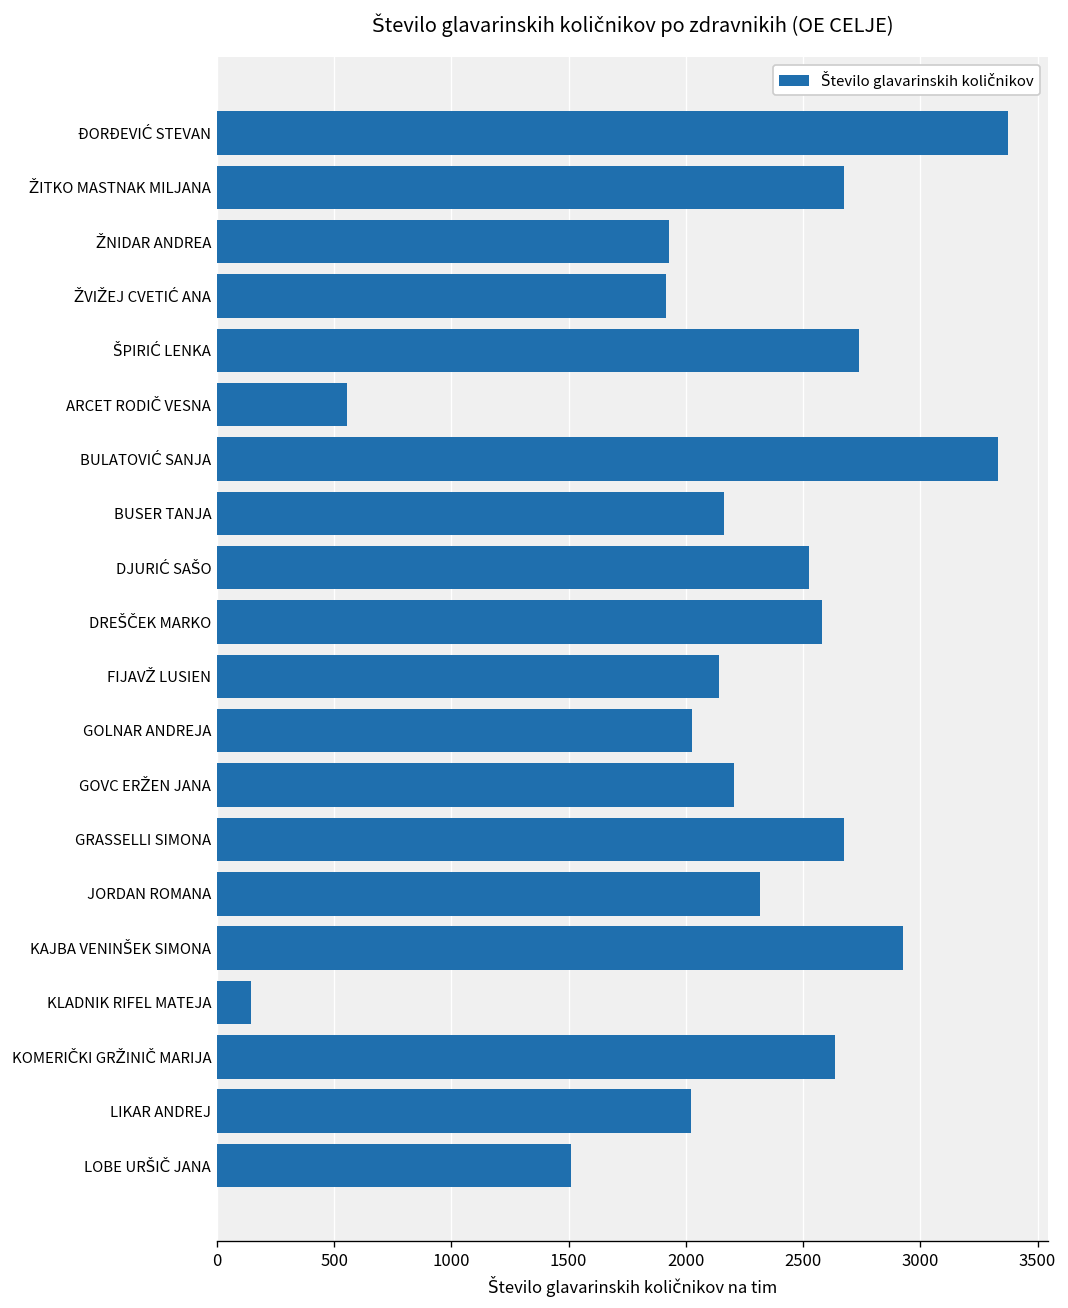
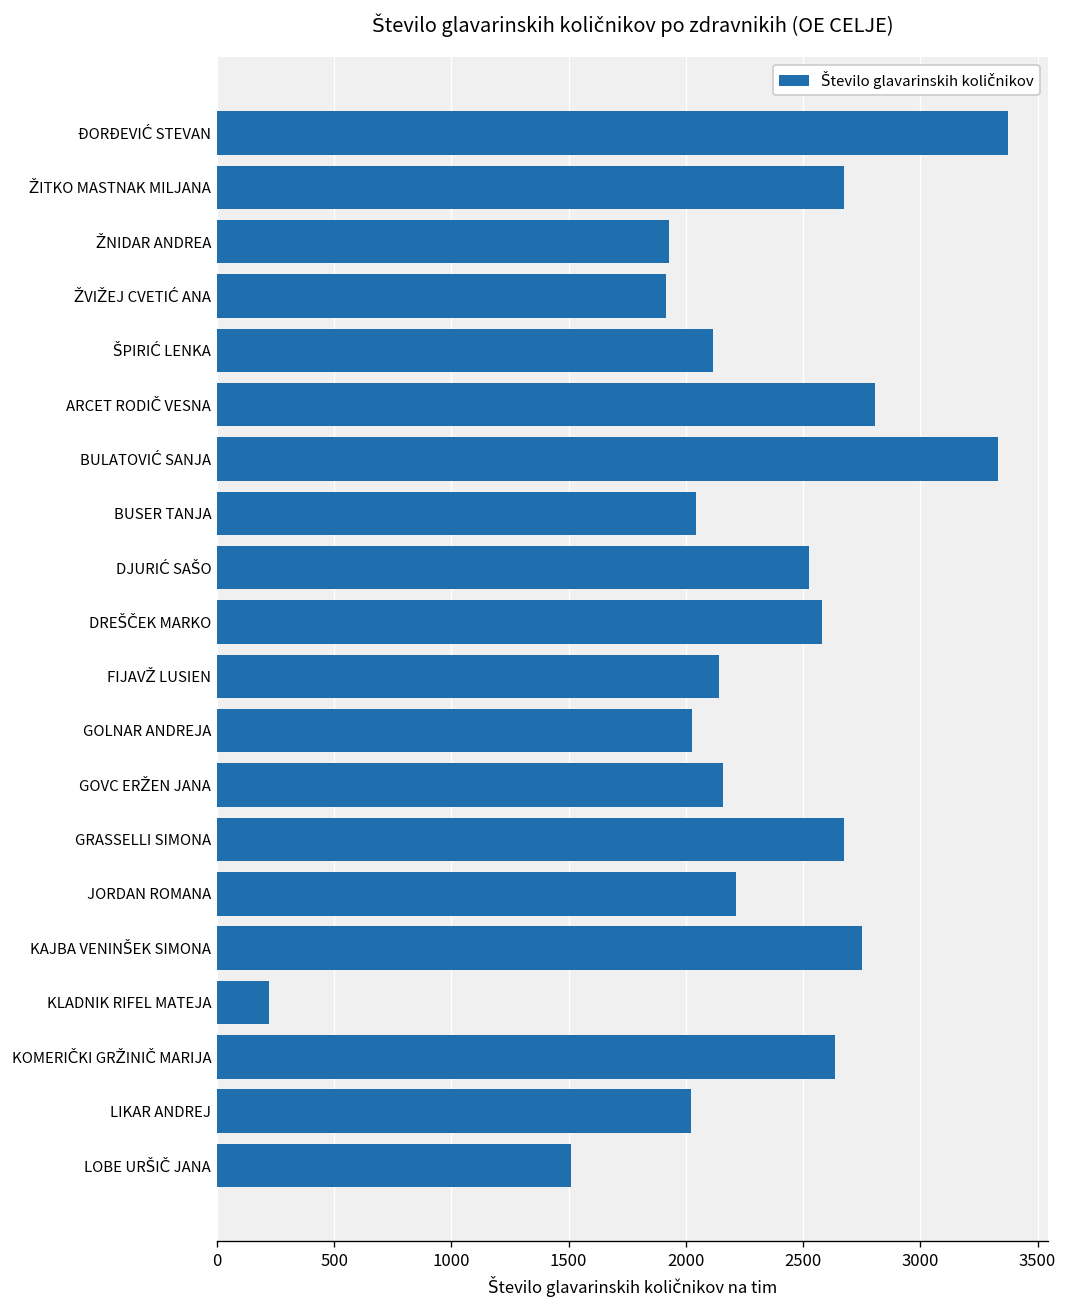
  {
    "ĐORĐEVIĆ STEVAN": 3370,
    "ŽITKO MASTNAK MILJANA": 2680,
    "ŽNIDAR ANDREA": 1930,
    "ŽVIŽEJ CVETIĆ ANA": 1920,
-   "ŠPIRIĆ LENKA": 2740,
-   "ARCET RODIČ VESNA": 560,
+   "ŠPIRIĆ LENKA": 2120,
+   "ARCET RODIČ VESNA": 2810,
    "BULATOVIĆ SANJA": 3330,
-   "BUSER TANJA": 2160,
+   "BUSER TANJA": 2040,
    "DJURIĆ SAŠO": 2520,
    "DREŠČEK MARKO": 2580,
    "FIJAVŽ LUSIEN": 2140,
    "GOLNAR ANDREJA": 2020,
-   "GOVC ERŽEN JANA": 2210,
+   "GOVC ERŽEN JANA": 2160,
    "GRASSELLI SIMONA": 2670,
-   "JORDAN ROMANA": 2310,
-   "KAJBA VENINŠEK SIMONA": 2920,
-   "KLADNIK RIFEL MATEJA": 140,
+   "JORDAN ROMANA": 2210,
+   "KAJBA VENINŠEK SIMONA": 2750,
+   "KLADNIK RIFEL MATEJA": 220,
    "KOMERIČKI GRŽINIČ MARIJA": 2640,
    "LIKAR ANDREJ": 2020,
    "LOBE URŠIČ JANA": 1510
  }
